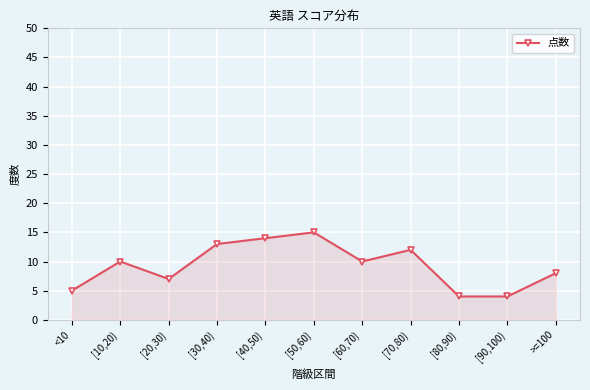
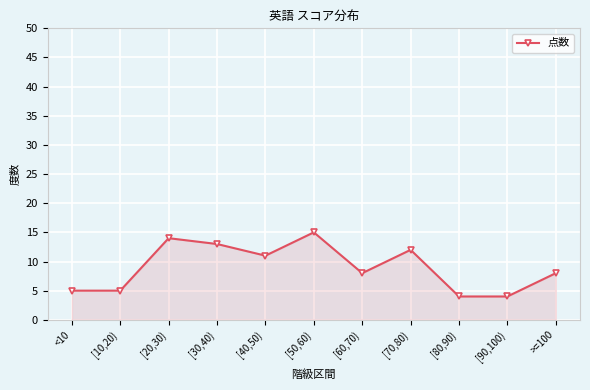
  {
    "<10": 5,
-   "[10,20)": 10,
-   "[20,30)": 7,
+   "[10,20)": 5,
+   "[20,30)": 14,
    "[30,40)": 13,
-   "[40,50)": 14,
+   "[40,50)": 11,
    "[50,60)": 15,
-   "[60,70)": 10,
+   "[60,70)": 8,
    "[70,80)": 12,
    "[80,90)": 4,
    "[90,100)": 4,
    ">=100": 8
  }
